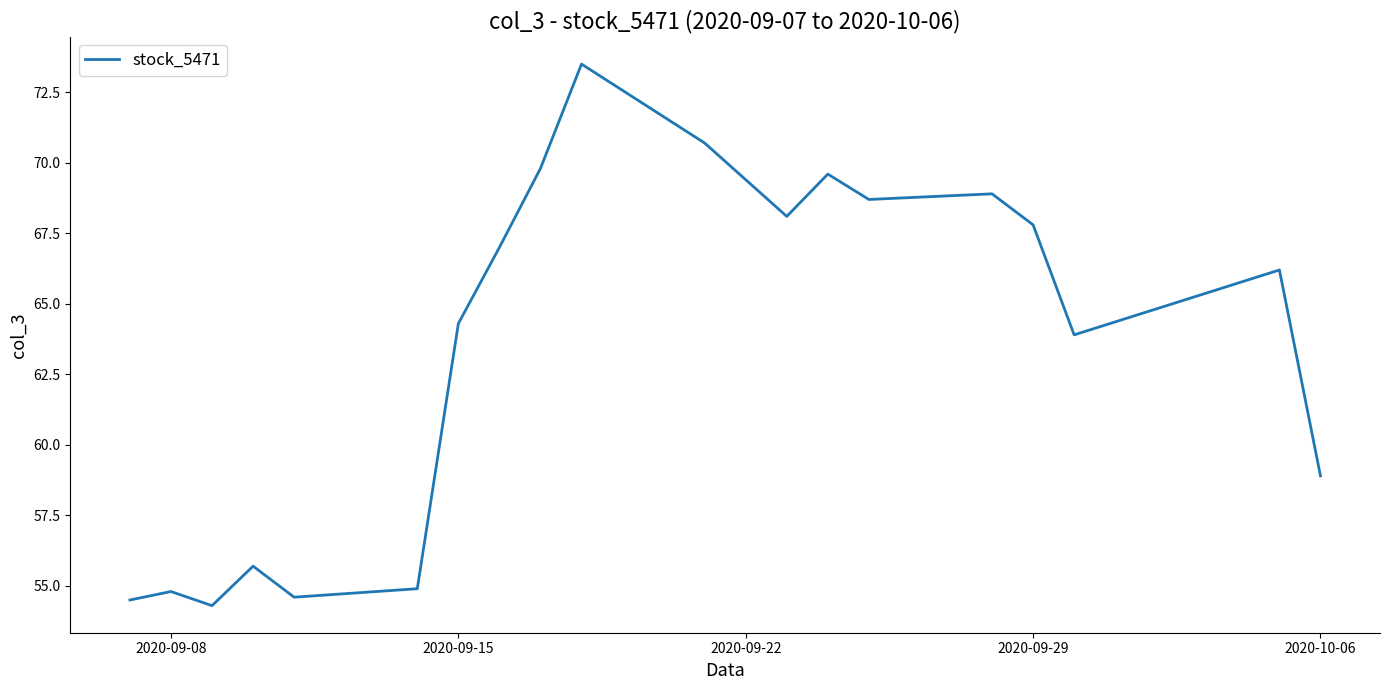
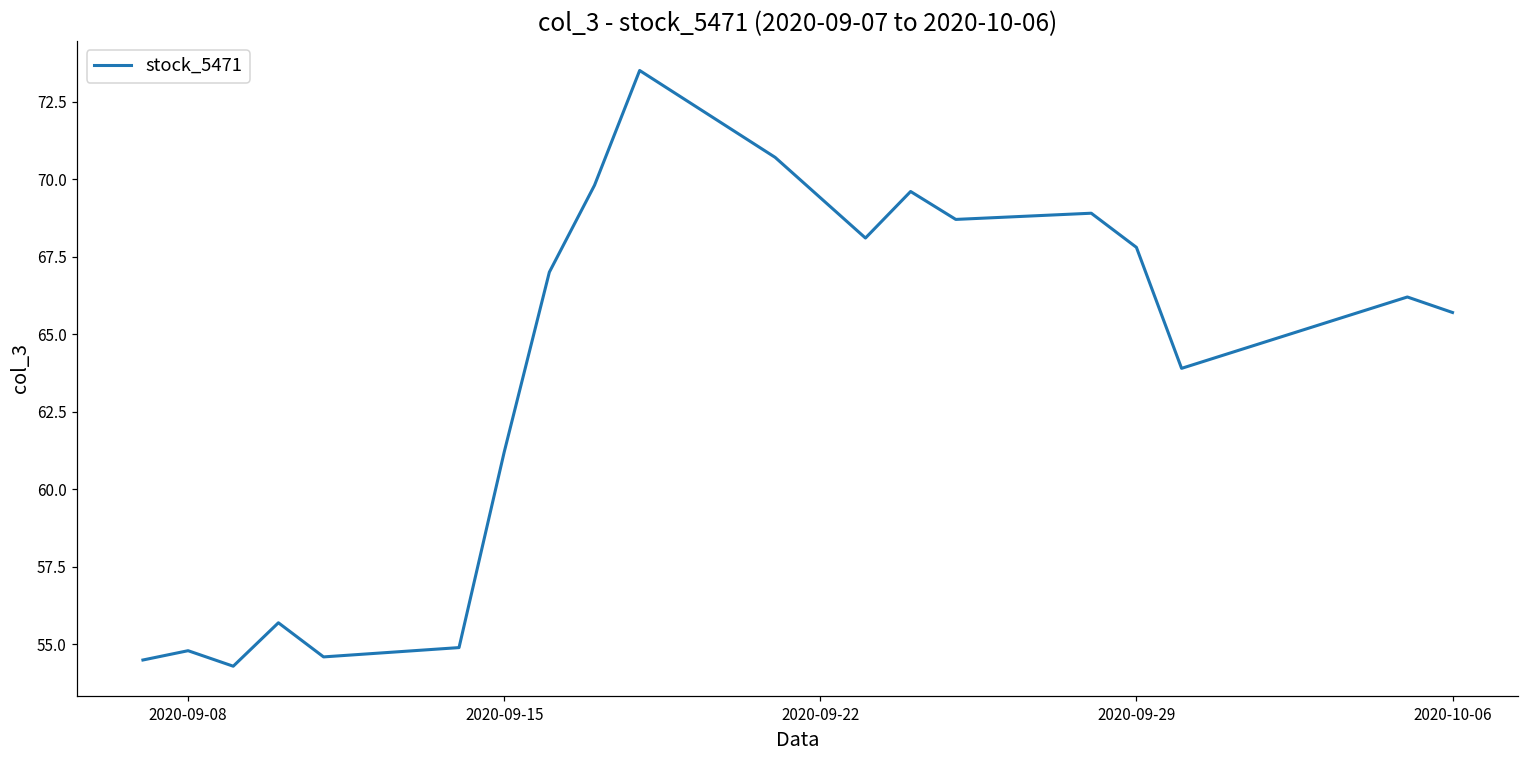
  {
    "2020-09-08": 54.8,
-   "2020-09-15": 64.3,
+   "2020-09-15": 61.2,
    "2020-09-22": 69.4,
    "2020-09-29": 67.8,
-   "2020-10-06": 58.9
+   "2020-10-06": 65.7
  }
